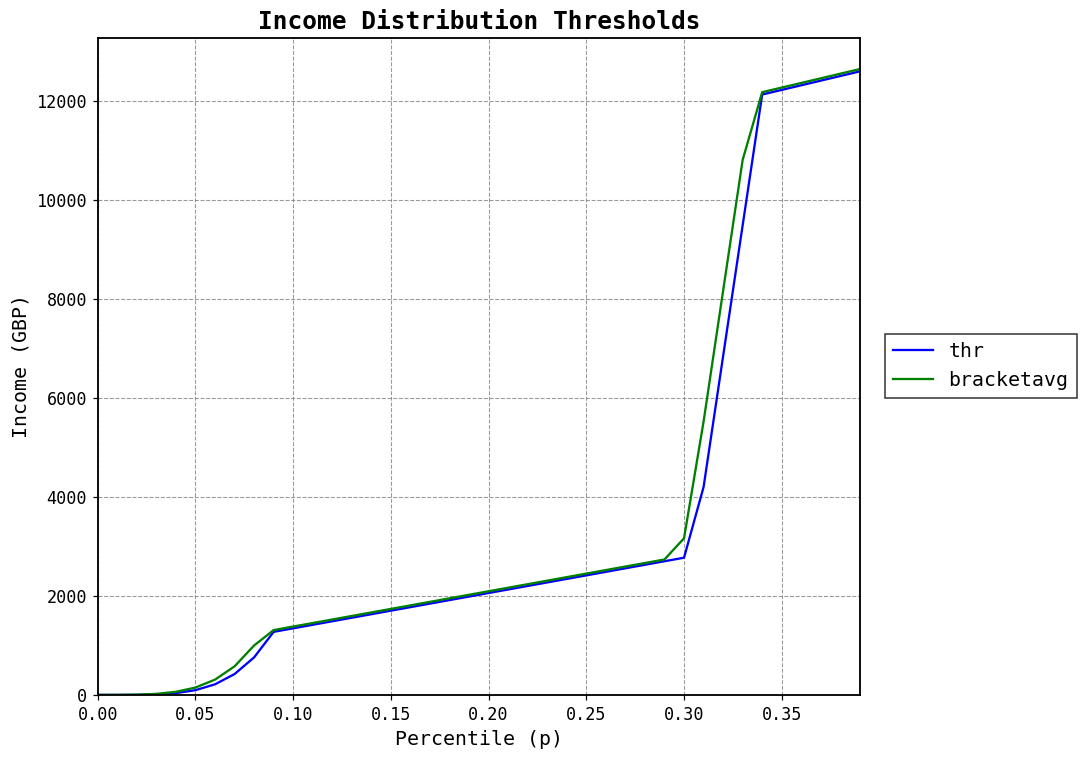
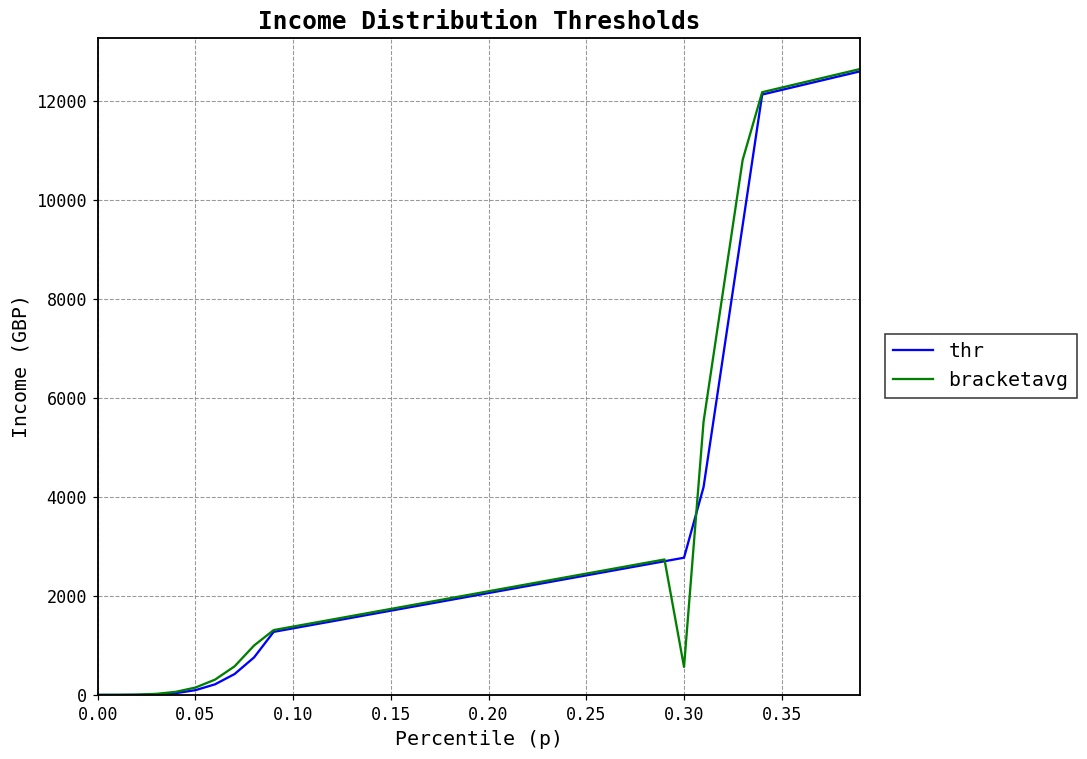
  {
    "thr": {
      "0.30": 2800
    },
    "bracketavg": {
-     "0.30": 3200
+     "0.30": 600
    }
  }
